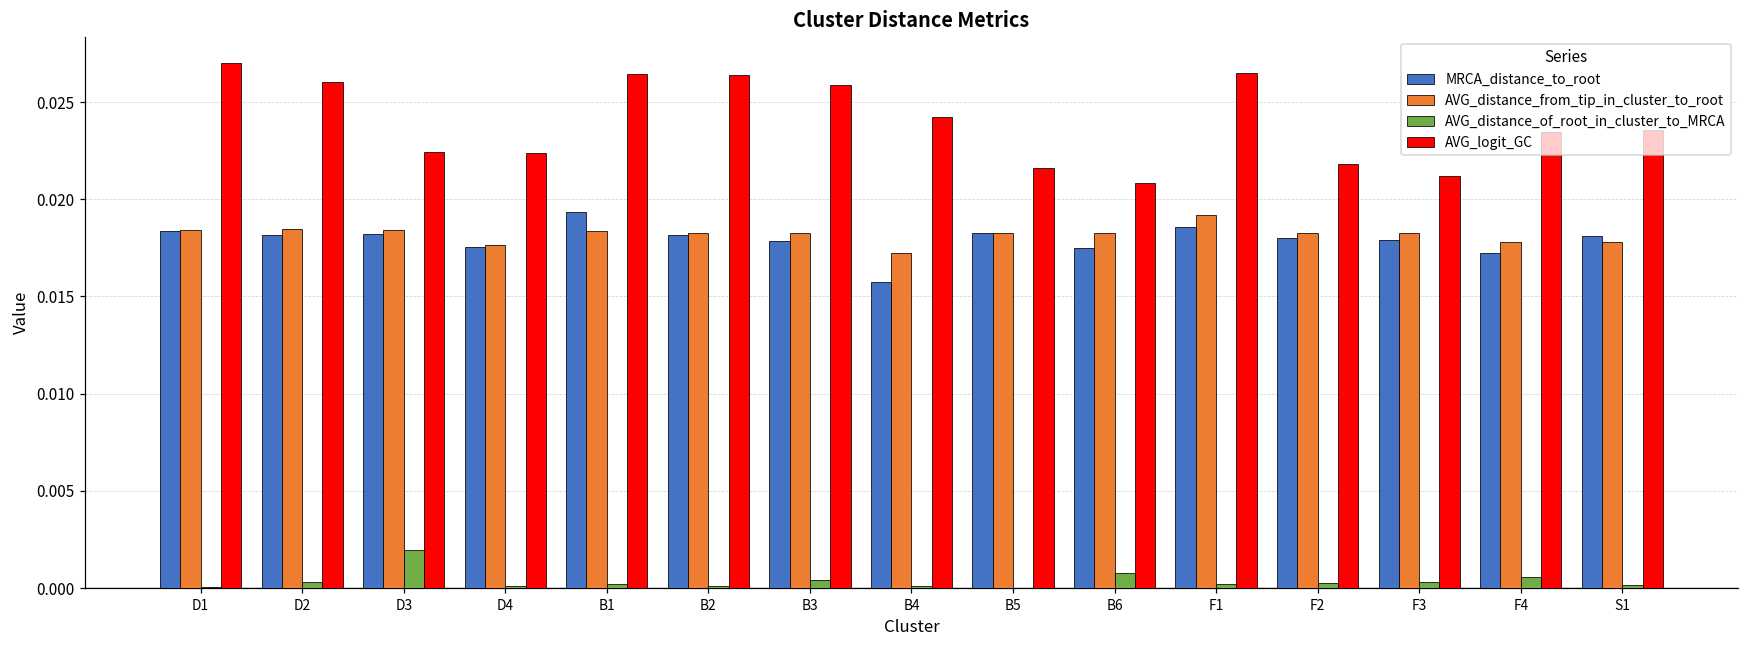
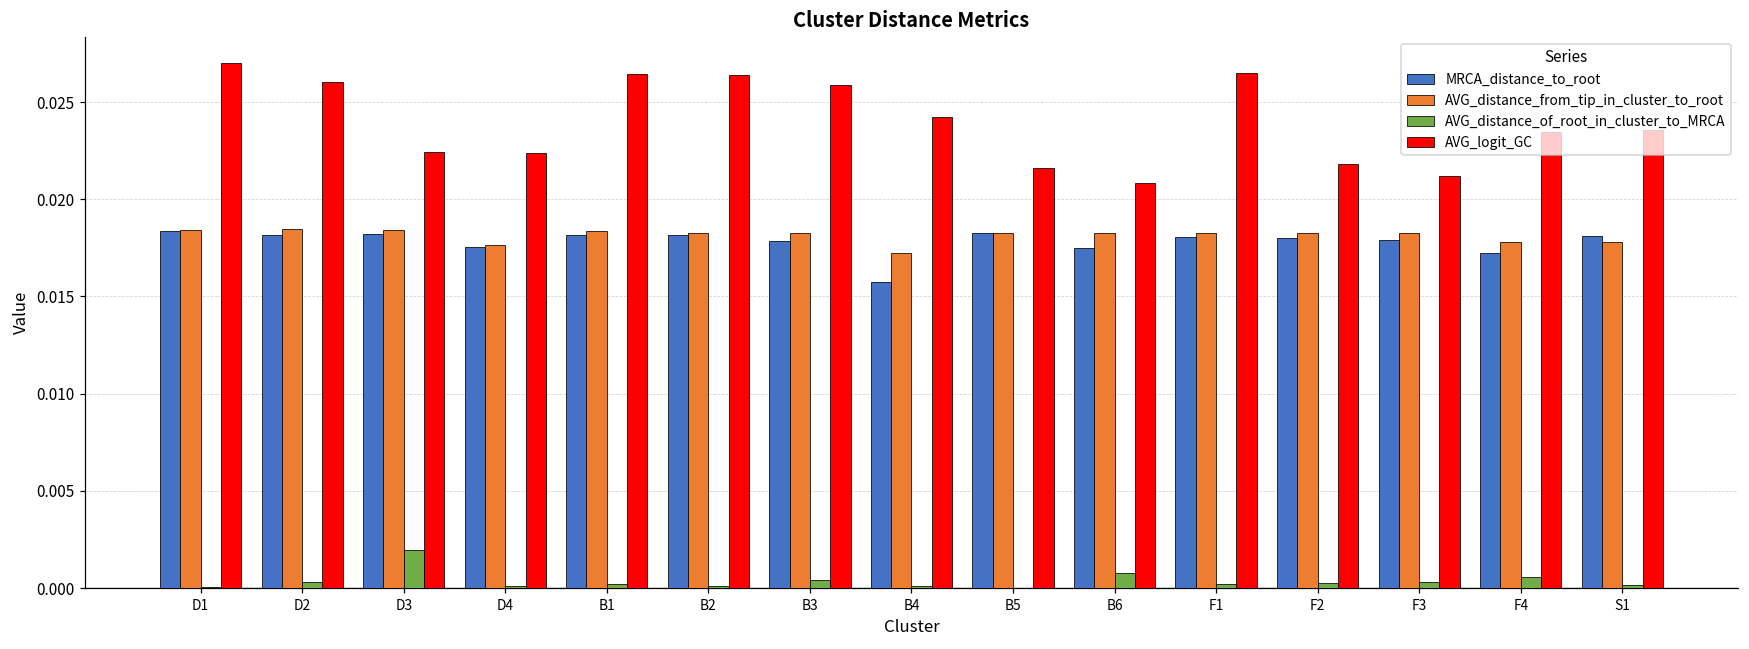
  {
    "MRCA_distance_to_root": {
      "D1": 0.0184,
      "D2": 0.0182,
      "D3": 0.0182,
      "D4": 0.0175,
-     "B1": 0.0193,
+     "B1": 0.0182,
      "B2": 0.0181,
      "B3": 0.0178,
      "B4": 0.0157,
      "B5": 0.0182,
      "B6": 0.0175,
-     "F1": 0.0186,
+     "F1": 0.0181,
      "F2": 0.0180,
      "F3": 0.0179,
      "F4": 0.0172,
      "S1": 0.0181
    },
    "AVG_distance_from_tip_in_cluster_to_root": {
      "D1": 0.0184,
      "D2": 0.0185,
      "D3": 0.0184,
      "D4": 0.0176,
      "B1": 0.0184,
      "B2": 0.0183,
      "B3": 0.0183,
      "B4": 0.0172,
      "B5": 0.0183,
      "B6": 0.0183,
-     "F1": 0.0192,
+     "F1": 0.0183,
      "F2": 0.0183,
      "F3": 0.0183,
      "F4": 0.0178,
      "S1": 0.0178
    },
    "AVG_distance_of_root_in_cluster_to_MRCA": {
      "D2": 0.0003,
      "D3": 0.0020,
      "B1": 0.0002,
      "B3": 0.0004,
      "B6": 0.0008,
      "F1": 0.0002,
      "F2": 0.0003,
      "F3": 0.0003,
      "F4": 0.0006,
      "S1": 0.0002
    },
    "AVG_logit_GC": {
      "D1": 0.0270,
      "D2": 0.0260,
      "D3": 0.0224,
      "D4": 0.0224,
      "B1": 0.0265,
      "B2": 0.0264,
      "B3": 0.0259,
      "B4": 0.0242,
      "B5": 0.0216,
      "B6": 0.0208,
      "F1": 0.0265,
      "F2": 0.0218,
      "F3": 0.0212
    }
  }
